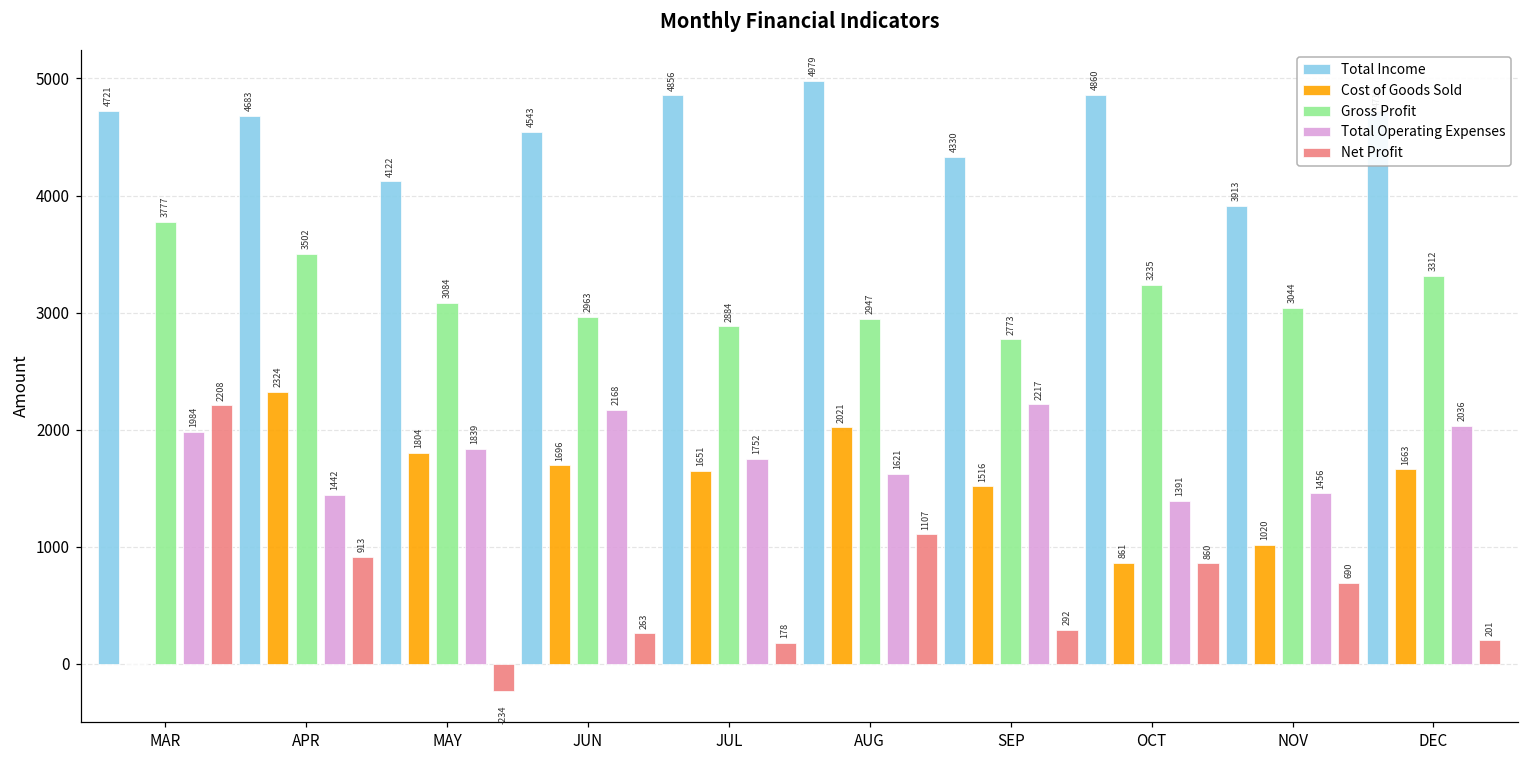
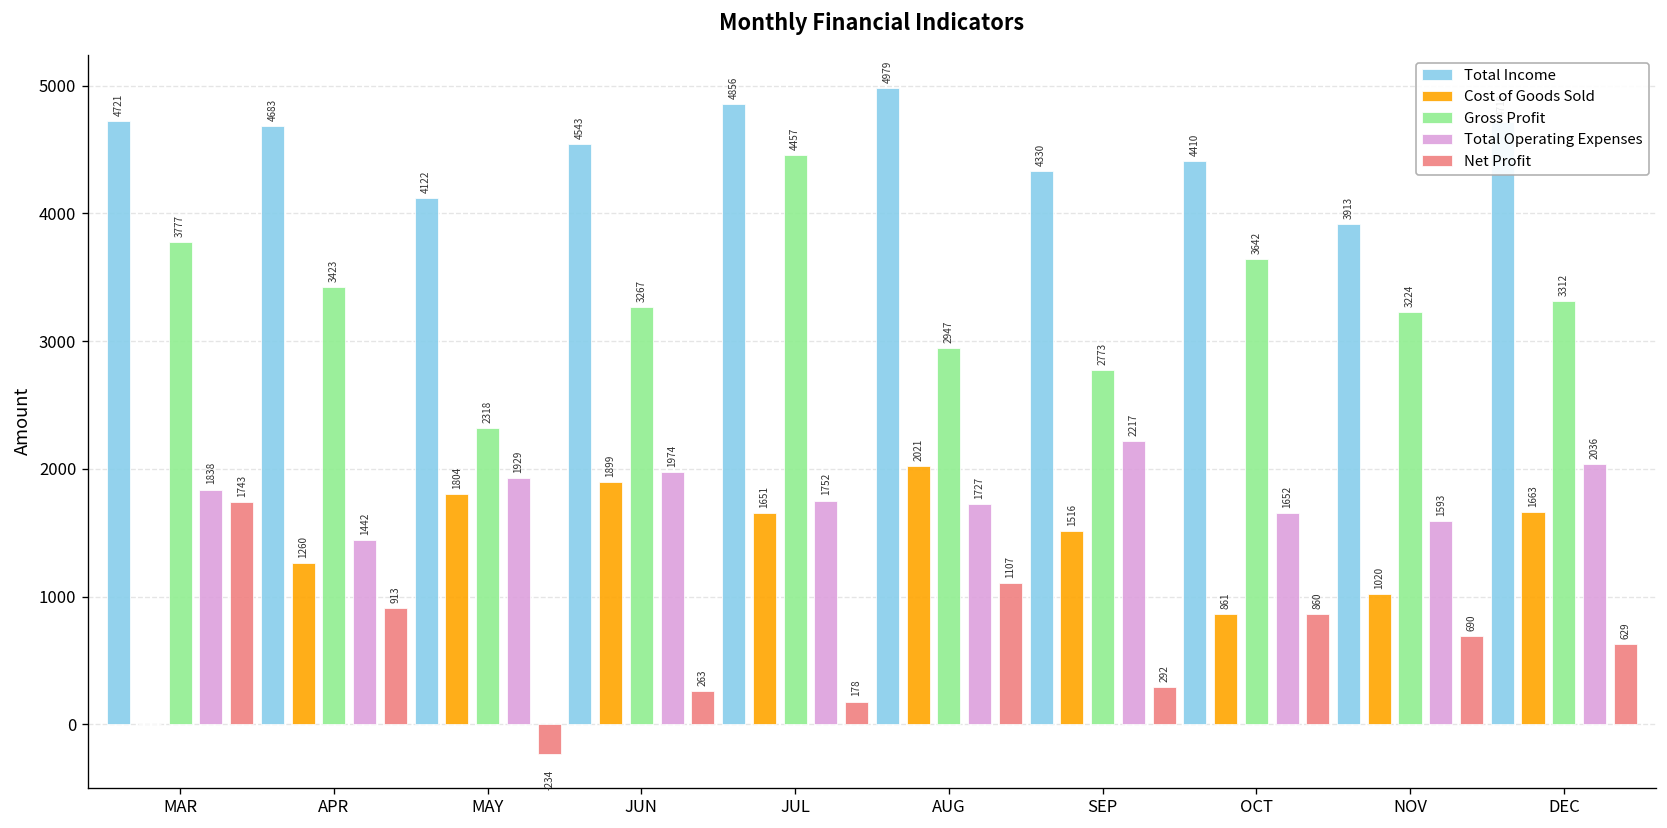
  {
    "Total Income": {
      "MAR": 4721,
      "APR": 4683,
      "MAY": 4122,
      "JUN": 4543,
      "JUL": 4856,
      "AUG": 4979,
      "SEP": 4330,
-     "OCT": 4860,
+     "OCT": 4410,
      "NOV": 3913
    },
    "Cost of Goods Sold": {
-     "APR": 2324,
+     "APR": 1260,
      "MAY": 1804,
-     "JUN": 1696,
+     "JUN": 1899,
      "JUL": 1651,
      "AUG": 2021,
      "SEP": 1516,
      "OCT": 861,
      "NOV": 1020,
      "DEC": 1663
    },
    "Gross Profit": {
      "MAR": 3777,
-     "APR": 3502,
-     "MAY": 3084,
-     "JUN": 2963,
-     "JUL": 2884,
+     "APR": 3423,
+     "MAY": 2318,
+     "JUN": 3267,
+     "JUL": 4457,
      "AUG": 2947,
      "SEP": 2773,
-     "OCT": 3235,
-     "NOV": 3044,
+     "OCT": 3642,
+     "NOV": 3224,
      "DEC": 3312
    },
    "Total Operating Expenses": {
-     "MAR": 1984,
+     "MAR": 1838,
      "APR": 1442,
-     "MAY": 1839,
-     "JUN": 2168,
+     "MAY": 1929,
+     "JUN": 1974,
      "JUL": 1752,
-     "AUG": 1621,
+     "AUG": 1727,
      "SEP": 2217,
-     "OCT": 1391,
-     "NOV": 1456,
+     "OCT": 1652,
+     "NOV": 1593,
      "DEC": 2036
    },
    "Net Profit": {
-     "MAR": 2208,
+     "MAR": 1743,
      "APR": 913,
      "MAY": -234,
      "JUN": 263,
      "JUL": 178,
      "AUG": 1107,
      "SEP": 292,
      "OCT": 860,
      "NOV": 690,
-     "DEC": 201
+     "DEC": 629
    }
  }
